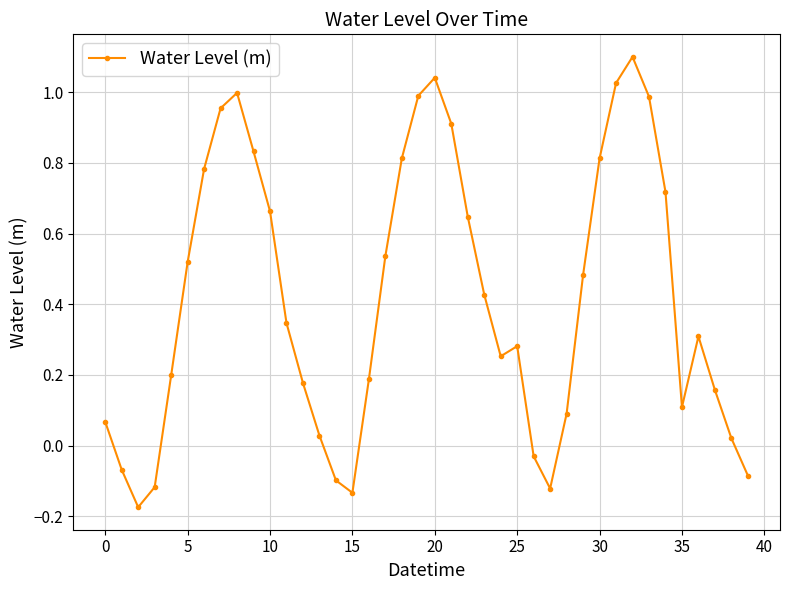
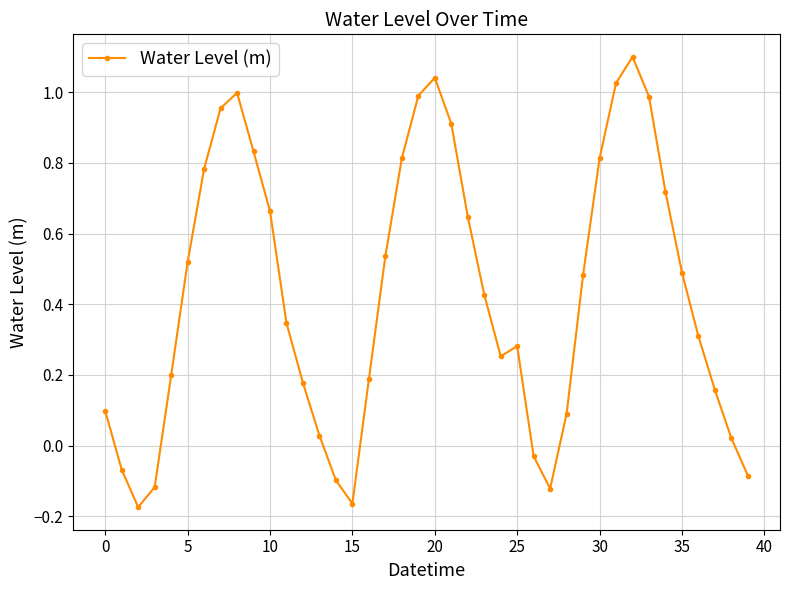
  {
-   "0": 0.07,
+   "0": 0.10,
    "5": 0.52,
    "10": 0.66,
-   "15": -0.13,
+   "15": -0.16,
    "20": 1.04,
    "25": 0.28,
    "30": 0.81,
-   "35": 0.11
+   "35": 0.49
  }
